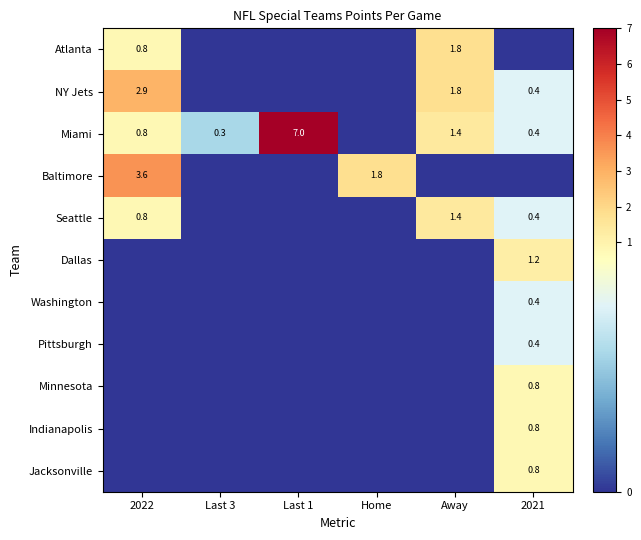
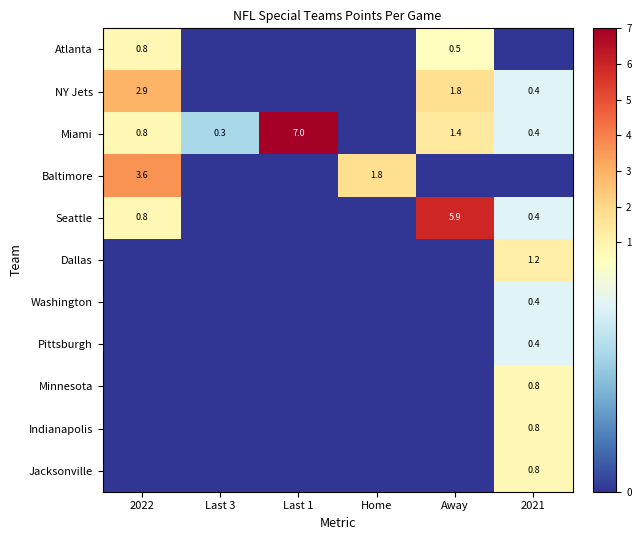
  {
    "Atlanta": {
      "2022": 0.8,
-     "Away": 1.8
+     "Away": 0.5
    },
    "NY Jets": {
      "2022": 2.9,
      "Away": 1.8,
      "2021": 0.4
    },
    "Miami": {
      "2022": 0.8,
      "Last 3": 0.3,
      "Last 1": 7.0,
      "Away": 1.4,
      "2021": 0.4
    },
    "Baltimore": {
      "2022": 3.6,
      "Home": 1.8
    },
    "Seattle": {
      "2022": 0.8,
-     "Away": 1.4,
+     "Away": 5.9,
      "2021": 0.4
    },
    "Dallas": {
      "2021": 1.2
    },
    "Washington": {
      "2021": 0.4
    },
    "Pittsburgh": {
      "2021": 0.4
    },
    "Minnesota": {
      "2021": 0.8
    },
    "Indianapolis": {
      "2021": 0.8
    },
    "Jacksonville": {
      "2021": 0.8
    }
  }
